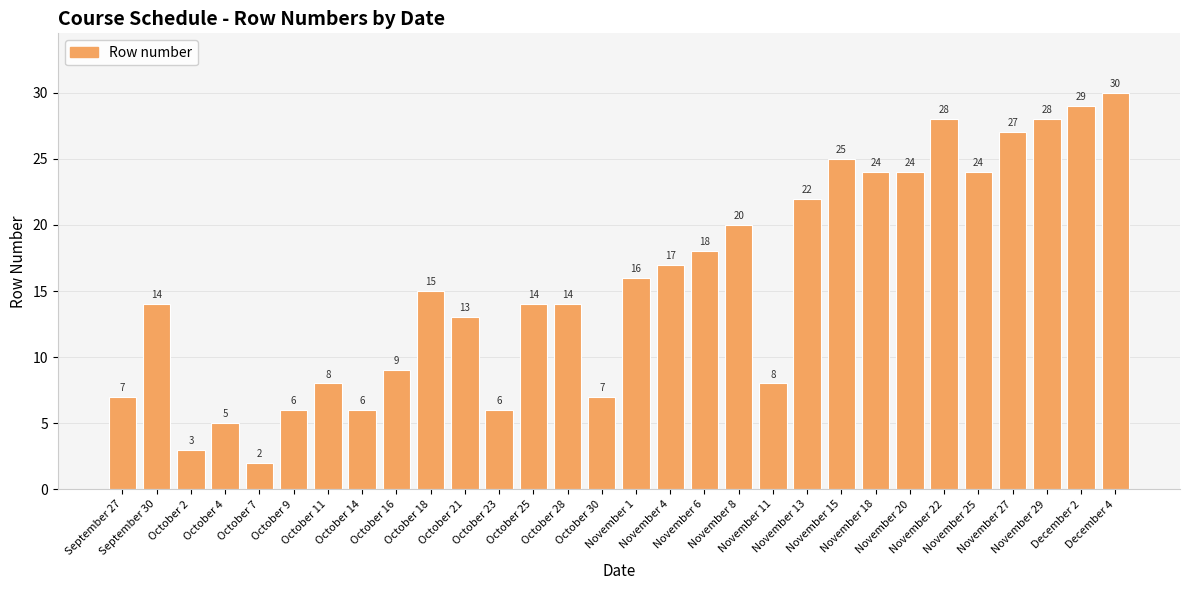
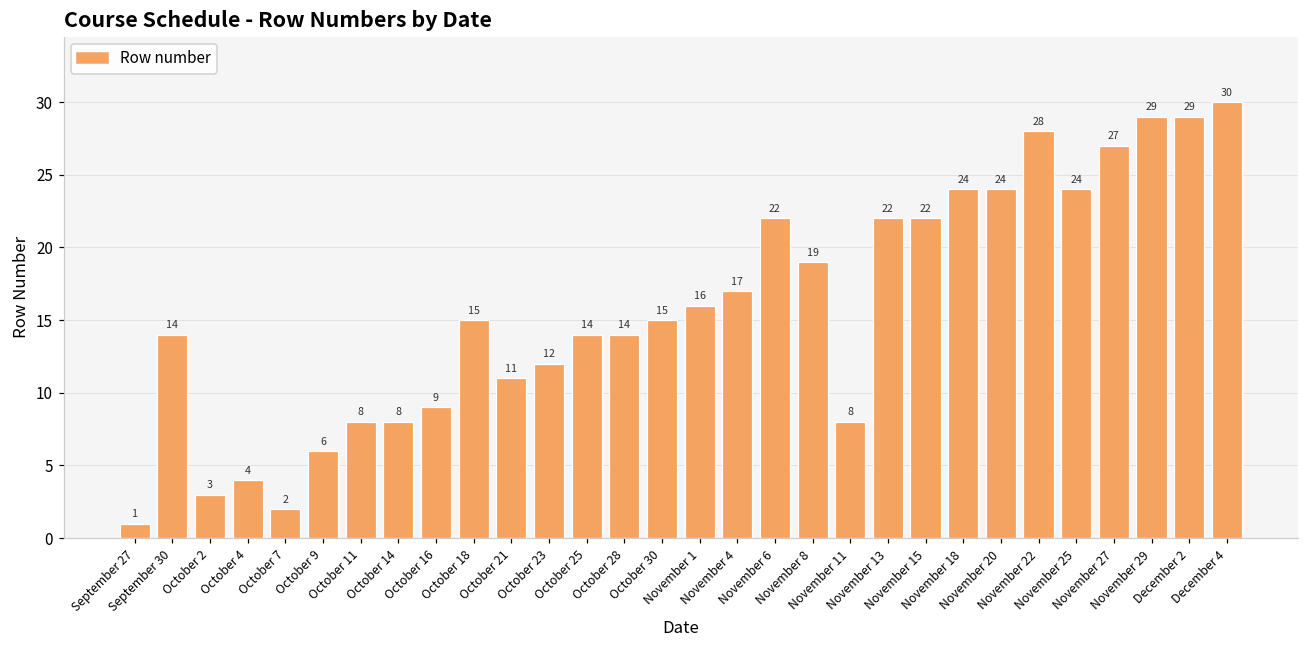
  {
-   "September 27": 7,
+   "September 27": 1,
    "September 30": 14,
    "October 2": 3,
-   "October 4": 5,
+   "October 4": 4,
    "October 7": 2,
    "October 9": 6,
    "October 11": 8,
-   "October 14": 6,
+   "October 14": 8,
    "October 16": 9,
    "October 18": 15,
-   "October 21": 13,
-   "October 23": 6,
+   "October 21": 11,
+   "October 23": 12,
    "October 25": 14,
    "October 28": 14,
-   "October 30": 7,
+   "October 30": 15,
    "November 1": 16,
    "November 4": 17,
-   "November 6": 18,
-   "November 8": 20,
+   "November 6": 22,
+   "November 8": 19,
    "November 11": 8,
    "November 13": 22,
-   "November 15": 25,
+   "November 15": 22,
    "November 18": 24,
    "November 20": 24,
    "November 22": 28,
    "November 25": 24,
    "November 27": 27,
-   "November 29": 28,
+   "November 29": 29,
    "December 2": 29,
    "December 4": 30
  }
